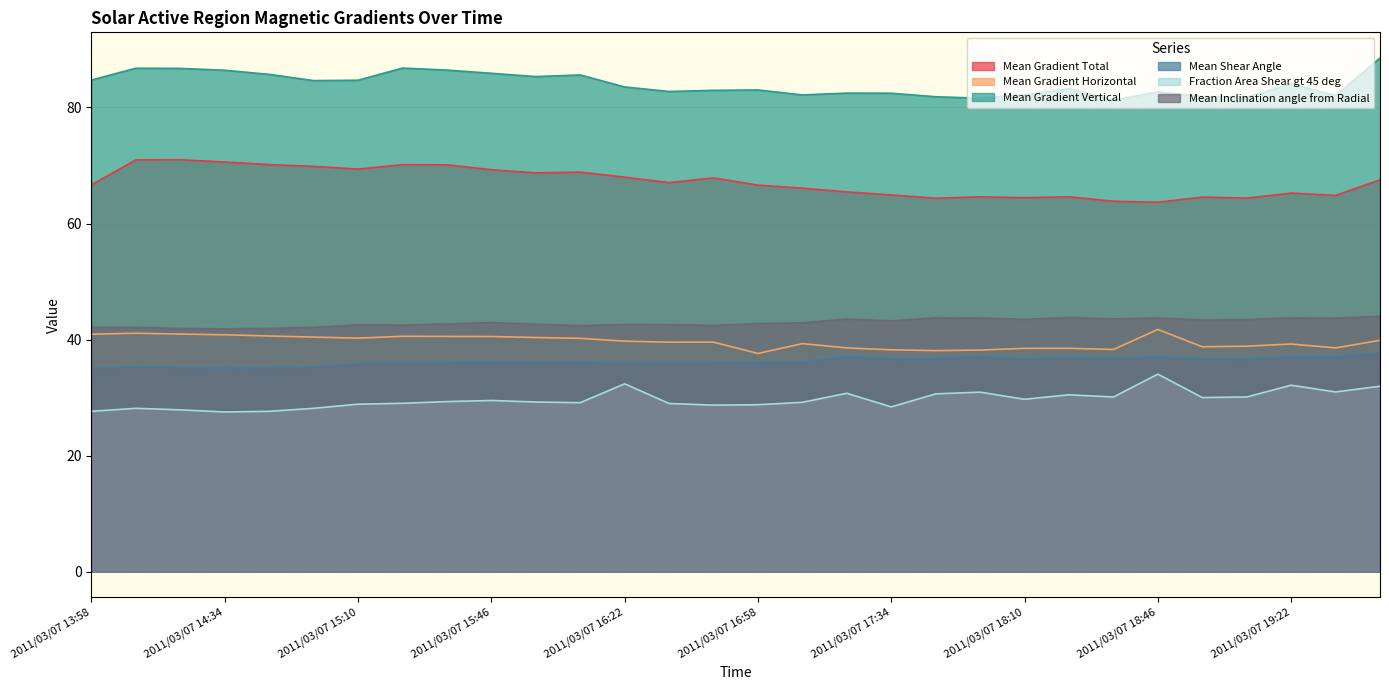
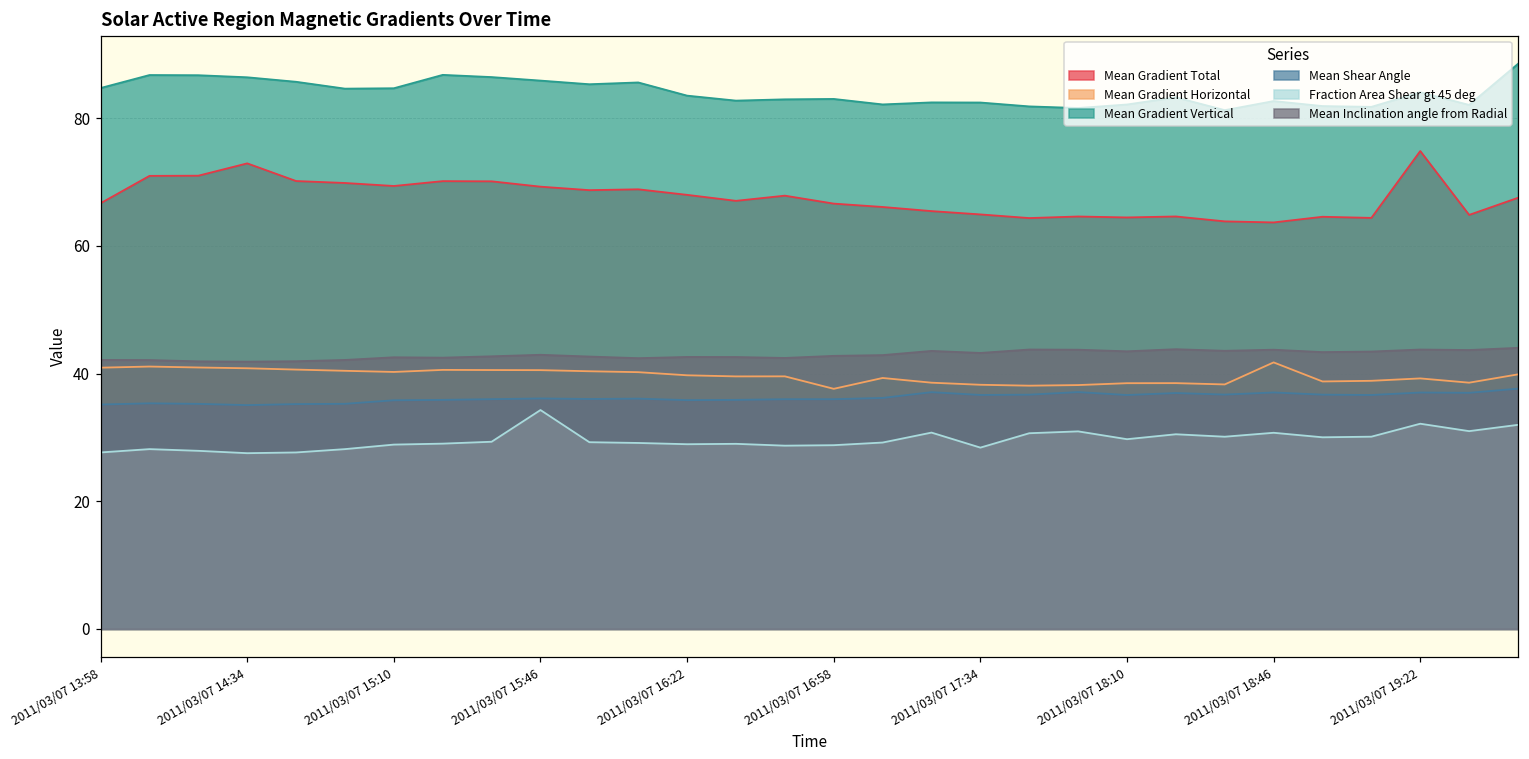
  {
    "Mean Gradient Total": {
      "2011/03/07 13:58": 67,
-     "2011/03/07 14:34": 71,
+     "2011/03/07 14:34": 73,
      "2011/03/07 15:10": 69,
      "2011/03/07 15:46": 69,
      "2011/03/07 16:22": 68,
      "2011/03/07 16:58": 67,
      "2011/03/07 17:34": 65,
      "2011/03/07 18:10": 64,
      "2011/03/07 18:46": 64,
-     "2011/03/07 19:22": 65
+     "2011/03/07 19:22": 75
    },
    "Mean Gradient Horizontal": {
      "2011/03/07 13:58": 41,
      "2011/03/07 14:34": 41,
      "2011/03/07 15:10": 40,
      "2011/03/07 15:46": 41,
      "2011/03/07 16:22": 40,
      "2011/03/07 16:58": 38,
      "2011/03/07 17:34": 38,
      "2011/03/07 18:10": 38,
      "2011/03/07 18:46": 42,
      "2011/03/07 19:22": 39
    },
    "Fraction Area Shear gt 45 deg": {
      "2011/03/07 13:58": 28,
      "2011/03/07 14:34": 28,
      "2011/03/07 15:10": 29,
-     "2011/03/07 15:46": 30,
-     "2011/03/07 16:22": 32,
+     "2011/03/07 15:46": 34,
+     "2011/03/07 16:22": 29,
      "2011/03/07 16:58": 29,
      "2011/03/07 17:34": 28,
      "2011/03/07 18:10": 30,
-     "2011/03/07 18:46": 34,
+     "2011/03/07 18:46": 31,
      "2011/03/07 19:22": 32
    }
  }
